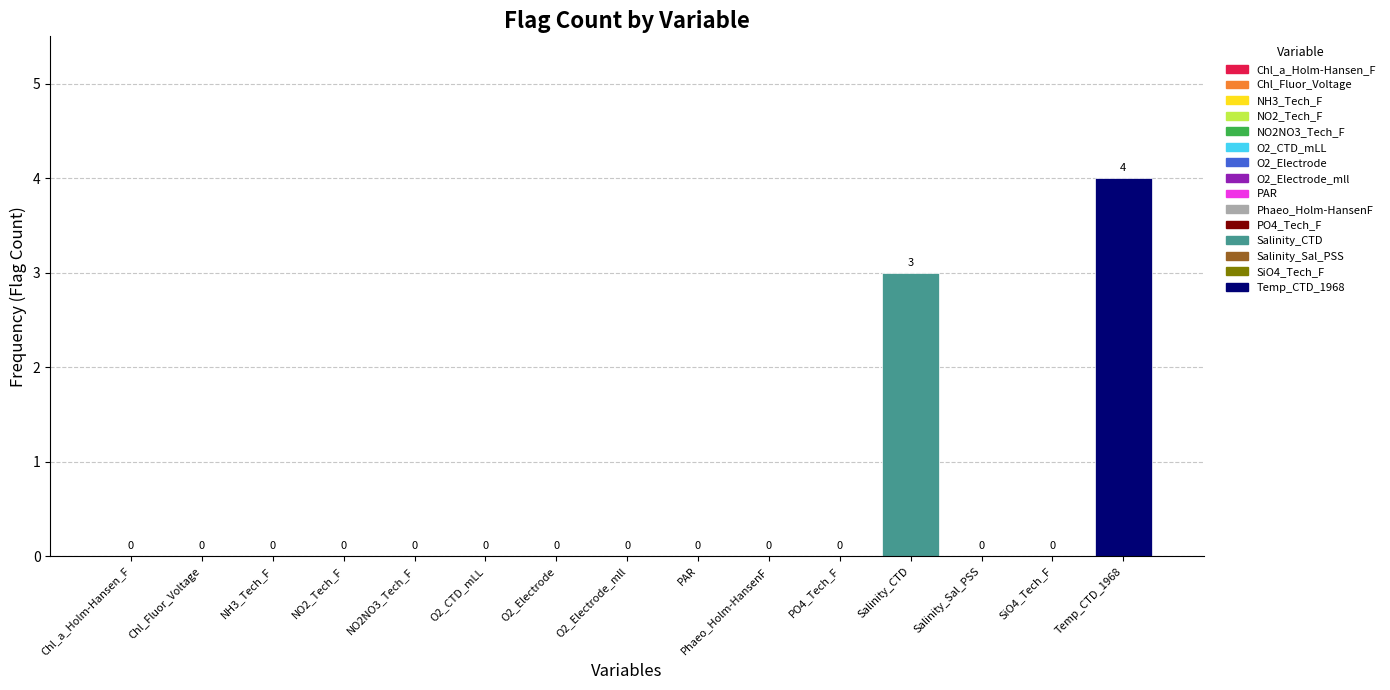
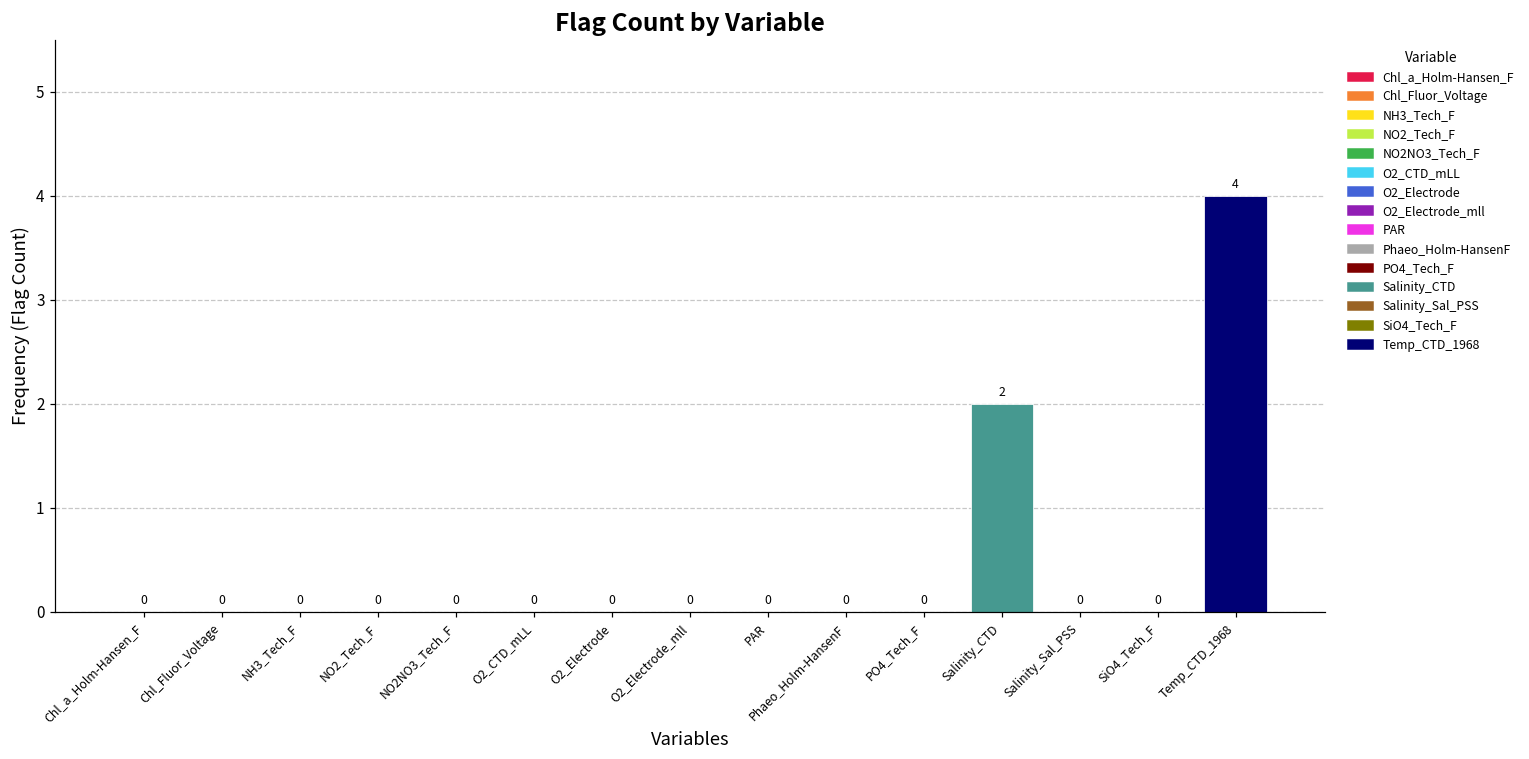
  {
    "Chl_a_Holm-Hansen_F": 0,
    "Chl_Fluor_Voltage": 0,
    "NH3_Tech_F": 0,
    "NO2_Tech_F": 0,
    "NO2NO3_Tech_F": 0,
    "O2_CTD_mLL": 0,
    "O2_Electrode": 0,
    "O2_Electrode_mll": 0,
    "PAR": 0,
    "Phaeo_Holm-HansenF": 0,
    "PO4_Tech_F": 0,
-   "Salinity_CTD": 3,
+   "Salinity_CTD": 2,
    "Salinity_Sal_PSS": 0,
    "SiO4_Tech_F": 0,
    "Temp_CTD_1968": 4
  }
